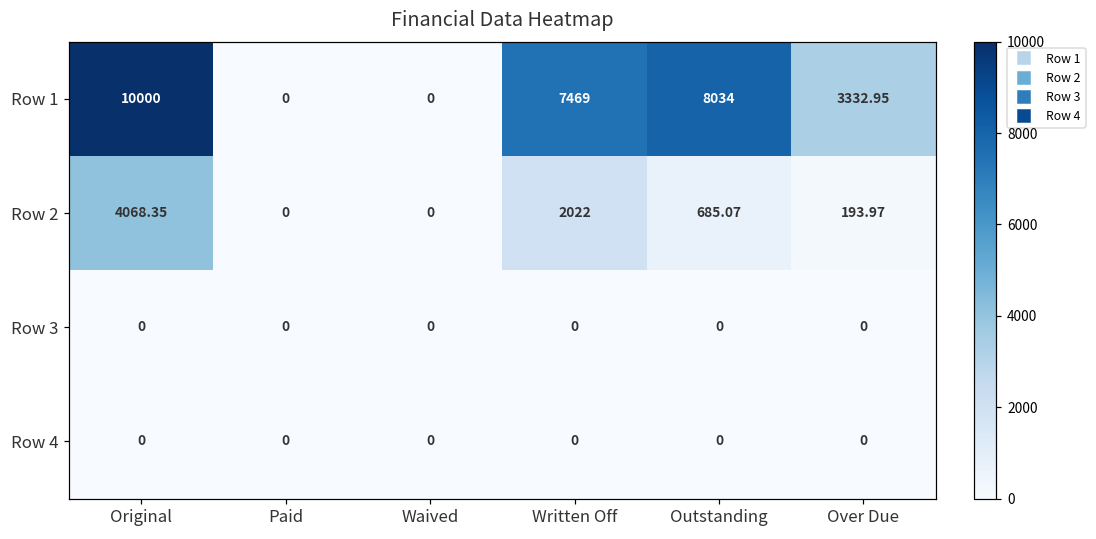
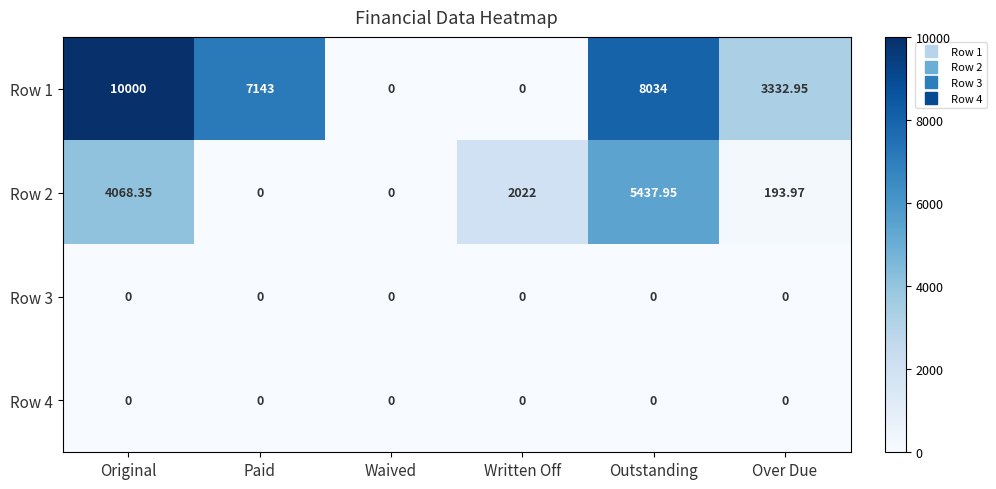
  {
    "Row 1": {
      "Original": 10000,
-     "Paid": 0,
+     "Paid": 7143,
      "Waived": 0,
-     "Written Off": 7469,
+     "Written Off": 0,
      "Outstanding": 8034,
      "Over Due": 3332.95
    },
    "Row 2": {
      "Original": 4068.35,
      "Paid": 0,
      "Waived": 0,
      "Written Off": 2022,
-     "Outstanding": 685.07,
+     "Outstanding": 5437.95,
      "Over Due": 193.97
    },
    "Row 3": {
      "Original": 0,
      "Paid": 0,
      "Waived": 0,
      "Written Off": 0,
      "Outstanding": 0,
      "Over Due": 0
    },
    "Row 4": {
      "Original": 0,
      "Paid": 0,
      "Waived": 0,
      "Written Off": 0,
      "Outstanding": 0,
      "Over Due": 0
    }
  }
